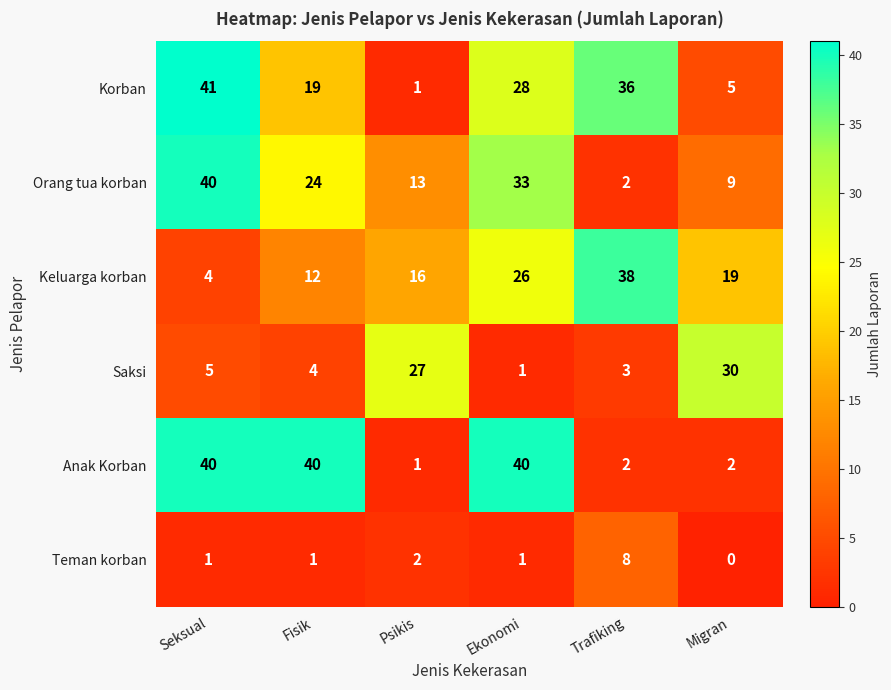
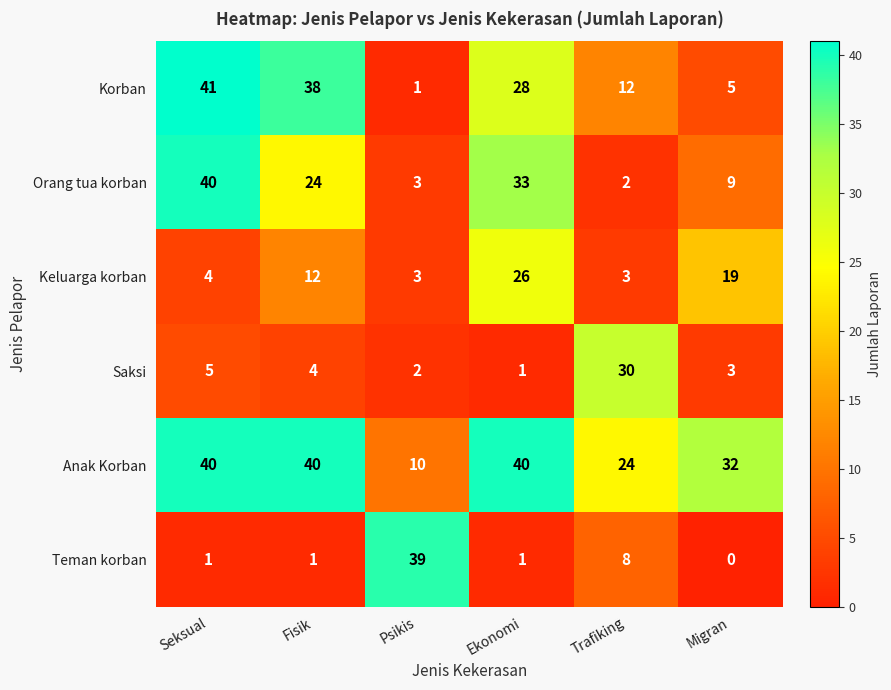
  {
    "Korban": {
      "Seksual": 41,
-     "Fisik": 19,
+     "Fisik": 38,
      "Psikis": 1,
      "Ekonomi": 28,
-     "Trafiking": 36,
+     "Trafiking": 12,
      "Migran": 5
    },
    "Orang tua korban": {
      "Seksual": 40,
      "Fisik": 24,
-     "Psikis": 13,
+     "Psikis": 3,
      "Ekonomi": 33,
      "Trafiking": 2,
      "Migran": 9
    },
    "Keluarga korban": {
      "Seksual": 4,
      "Fisik": 12,
-     "Psikis": 16,
+     "Psikis": 3,
      "Ekonomi": 26,
-     "Trafiking": 38,
+     "Trafiking": 3,
      "Migran": 19
    },
    "Saksi": {
      "Seksual": 5,
      "Fisik": 4,
-     "Psikis": 27,
+     "Psikis": 2,
      "Ekonomi": 1,
-     "Trafiking": 3,
-     "Migran": 30
+     "Trafiking": 30,
+     "Migran": 3
    },
    "Anak Korban": {
      "Seksual": 40,
      "Fisik": 40,
-     "Psikis": 1,
+     "Psikis": 10,
      "Ekonomi": 40,
-     "Trafiking": 2,
-     "Migran": 2
+     "Trafiking": 24,
+     "Migran": 32
    },
    "Teman korban": {
      "Seksual": 1,
      "Fisik": 1,
-     "Psikis": 2,
+     "Psikis": 39,
      "Ekonomi": 1,
      "Trafiking": 8,
      "Migran": 0
    }
  }
